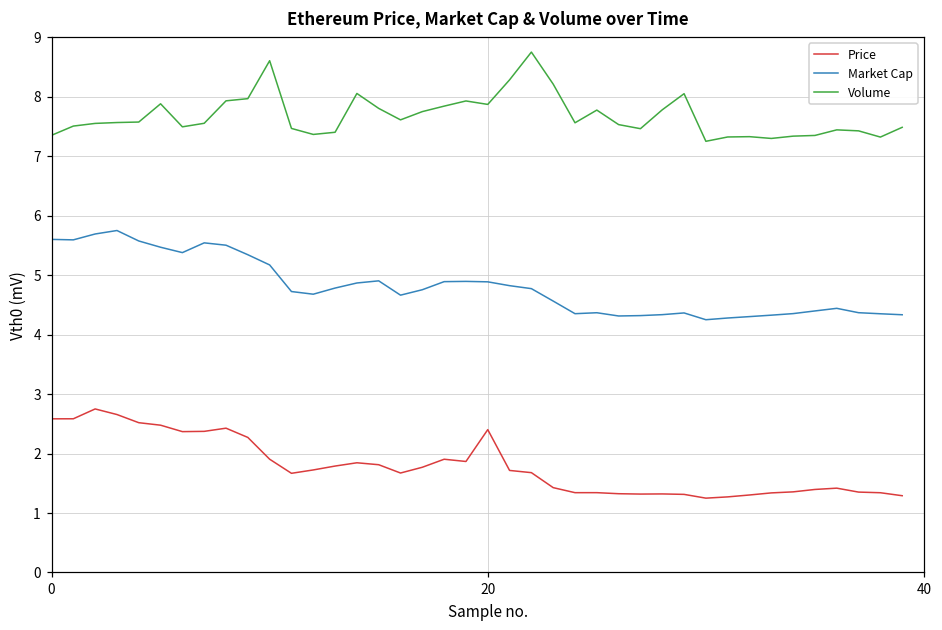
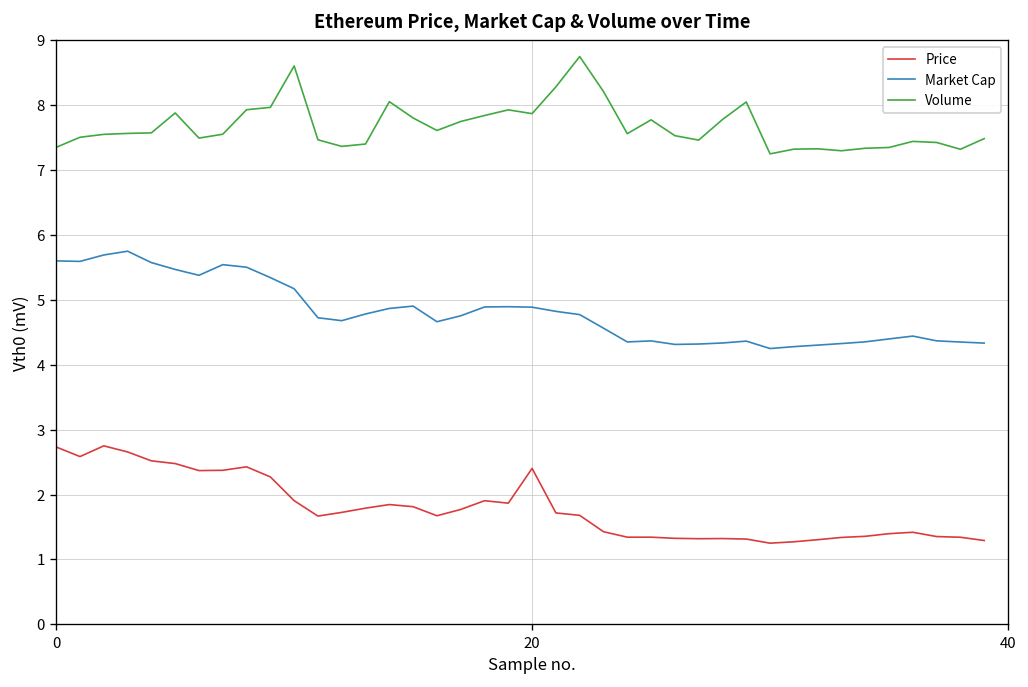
  {
    "Price": {
-     "0": 2.6,
+     "0": 2.7,
      "20": 2.4
    },
    "Market Cap": {
      "0": 5.6,
      "20": 4.9
    },
    "Volume": {
      "0": 7.4,
      "20": 7.9
    }
  }
